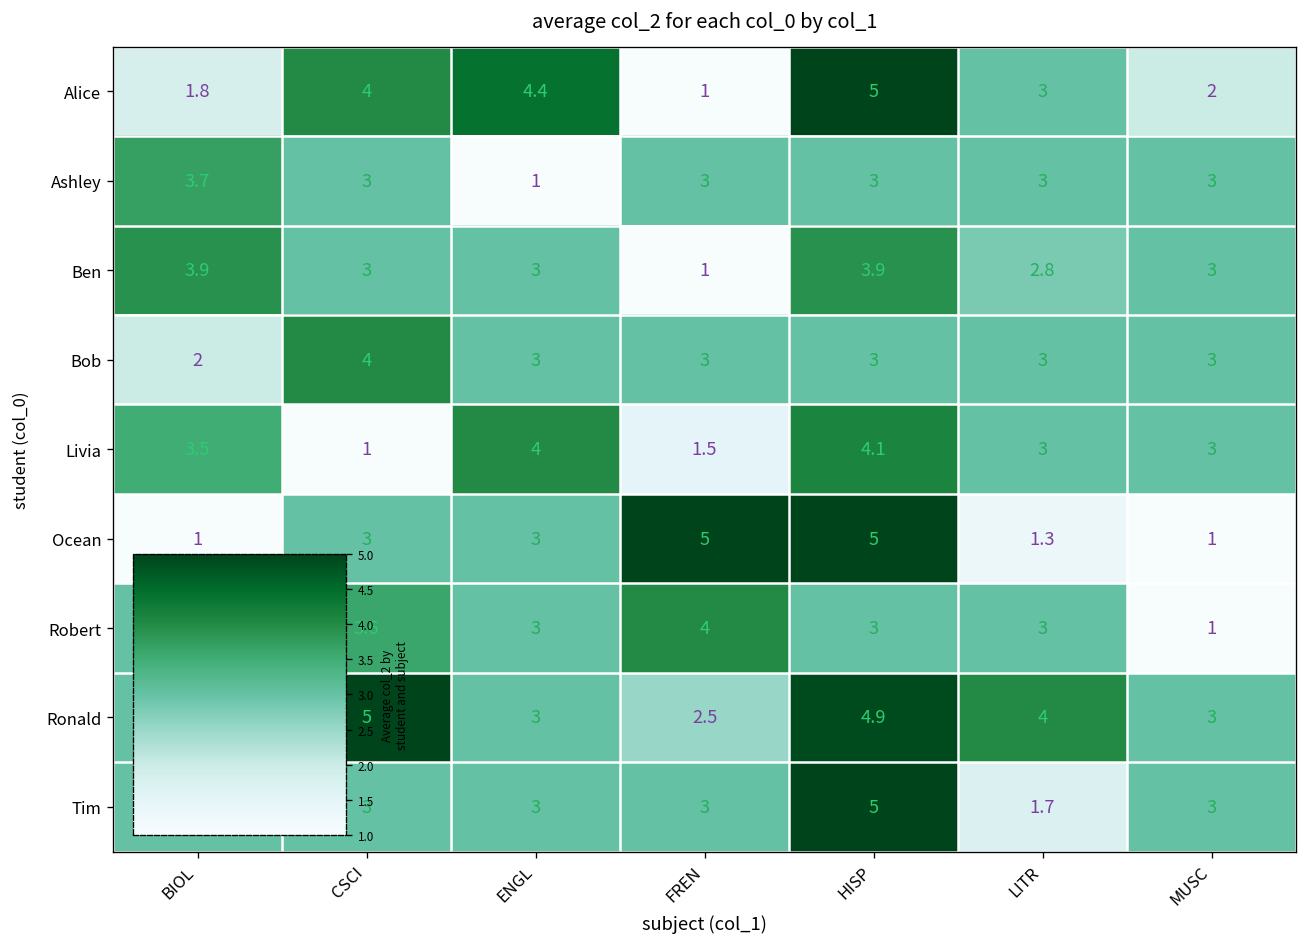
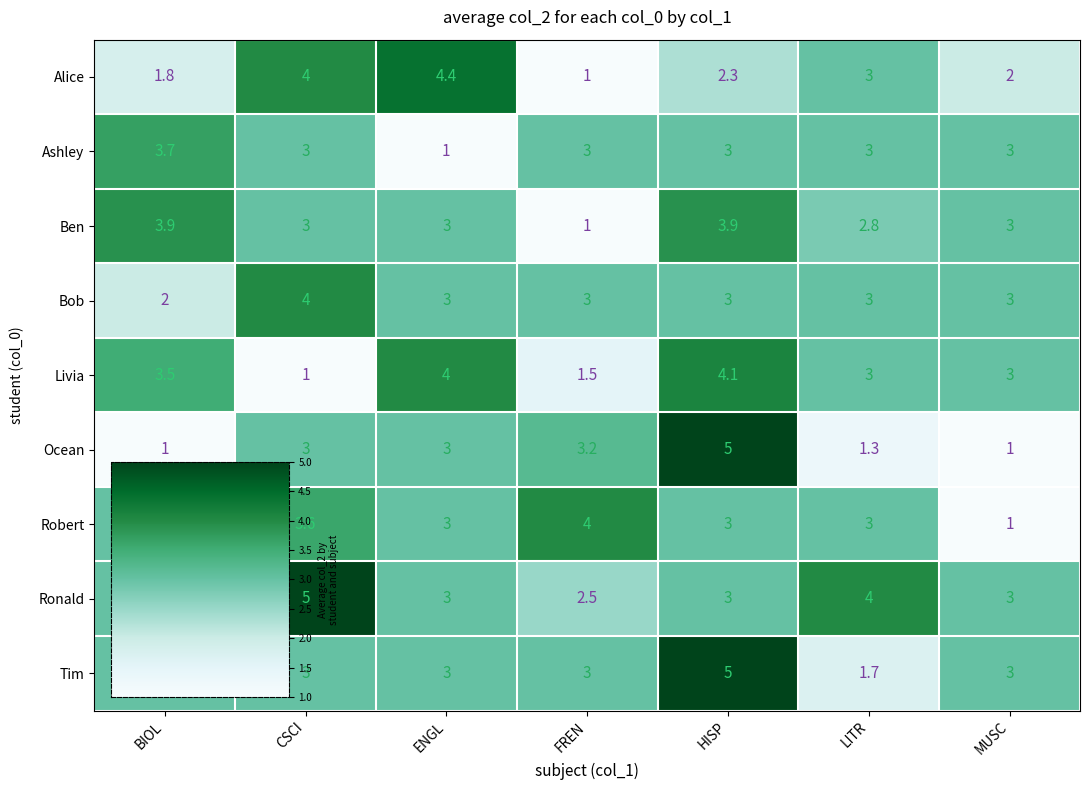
  {
    "Alice": {
      "BIOL": 1.8,
      "CSCI": 4,
      "ENGL": 4.4,
      "FREN": 1,
-     "HISP": 5,
+     "HISP": 2.3,
      "LITR": 3,
      "MUSC": 2
    },
    "Ashley": {
      "CSCI": 3,
      "ENGL": 1,
      "FREN": 3,
      "HISP": 3,
      "LITR": 3,
      "MUSC": 3
    },
    "Ben": {
      "BIOL": 3.9,
      "CSCI": 3,
      "ENGL": 3,
      "FREN": 1,
      "HISP": 3.9,
      "LITR": 2.8,
      "MUSC": 3
    },
    "Bob": {
      "BIOL": 2,
      "CSCI": 4,
      "ENGL": 3,
      "FREN": 3,
      "HISP": 3,
      "LITR": 3,
      "MUSC": 3
    },
    "Livia": {
      "CSCI": 1,
      "ENGL": 4,
      "FREN": 1.5,
      "HISP": 4.1,
      "LITR": 3,
      "MUSC": 3
    },
    "Ocean": {
      "BIOL": 1,
      "CSCI": 3,
      "ENGL": 3,
-     "FREN": 5,
+     "FREN": 3.2,
      "HISP": 5,
      "LITR": 1.3,
      "MUSC": 1
    },
    "Robert": {
      "ENGL": 3,
      "FREN": 4,
      "HISP": 3,
      "LITR": 3,
      "MUSC": 1
    },
    "Ronald": {
      "CSCI": 5,
      "ENGL": 3,
      "FREN": 2.5,
-     "HISP": 4.9,
+     "HISP": 3,
      "LITR": 4,
      "MUSC": 3
    },
    "Tim": {
      "CSCI": 3,
      "ENGL": 3,
      "FREN": 3,
      "HISP": 5,
      "LITR": 1.7,
      "MUSC": 3
    }
  }
